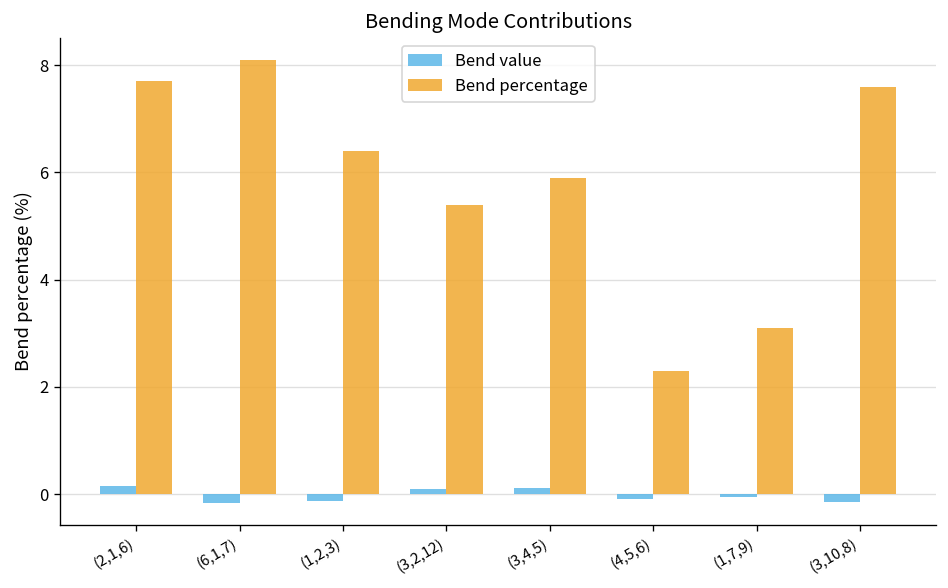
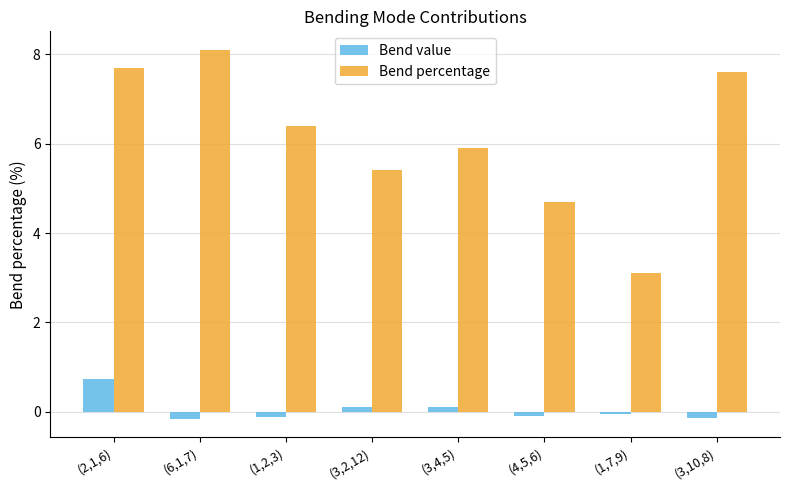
  {
    "Bend value": {
-     "(2,1,6)": 0.2,
+     "(2,1,6)": 0.7,
      "(6,1,7)": -0.2,
      "(1,2,3)": -0.1,
      "(3,2,12)": 0.1,
      "(3,4,5)": 0.1,
      "(4,5,6)": -0.1,
      "(3,10,8)": -0.1
    },
    "Bend percentage": {
      "(2,1,6)": 7.7,
      "(6,1,7)": 8.1,
      "(1,2,3)": 6.4,
      "(3,2,12)": 5.4,
      "(3,4,5)": 5.9,
-     "(4,5,6)": 2.3,
+     "(4,5,6)": 4.7,
      "(1,7,9)": 3.1,
      "(3,10,8)": 7.6
    }
  }
